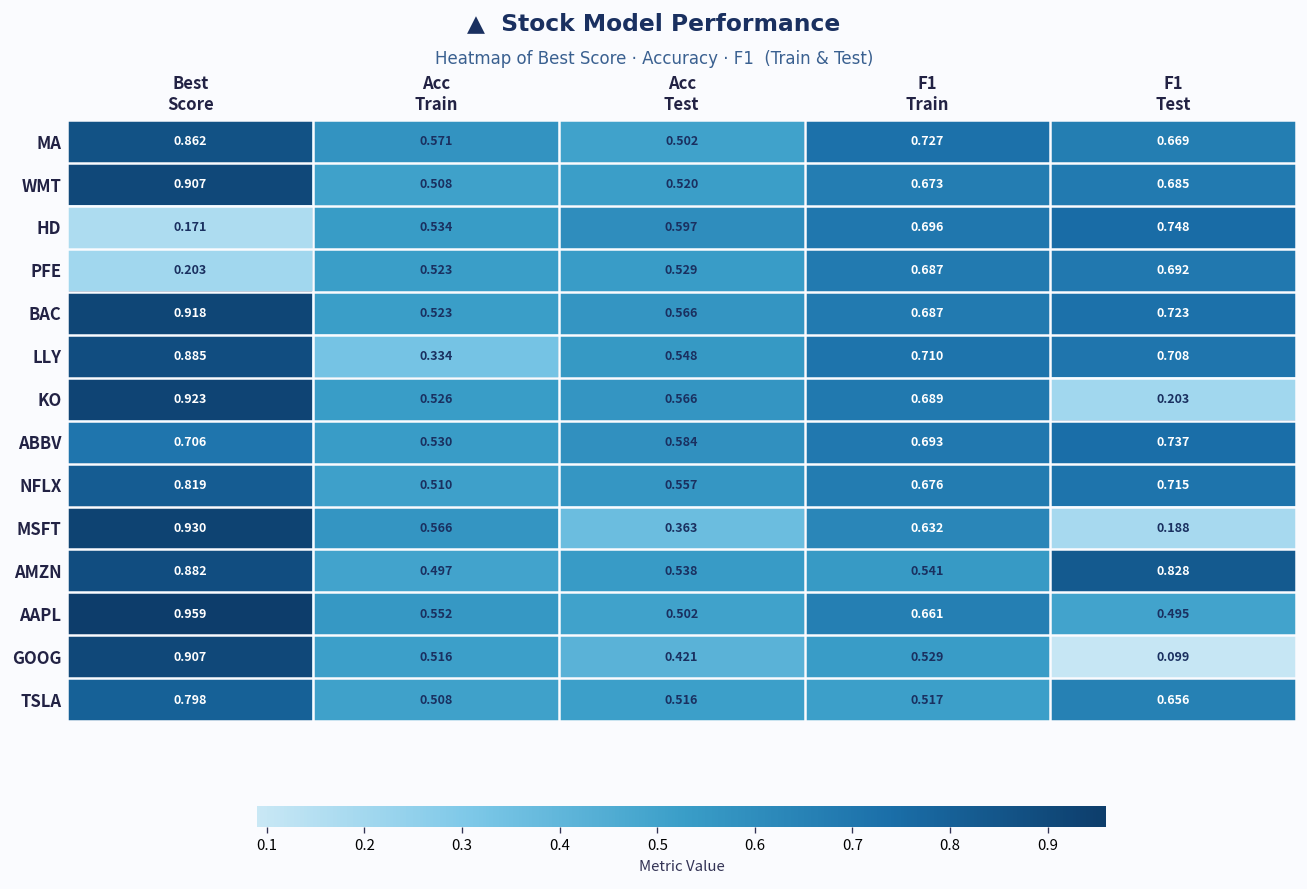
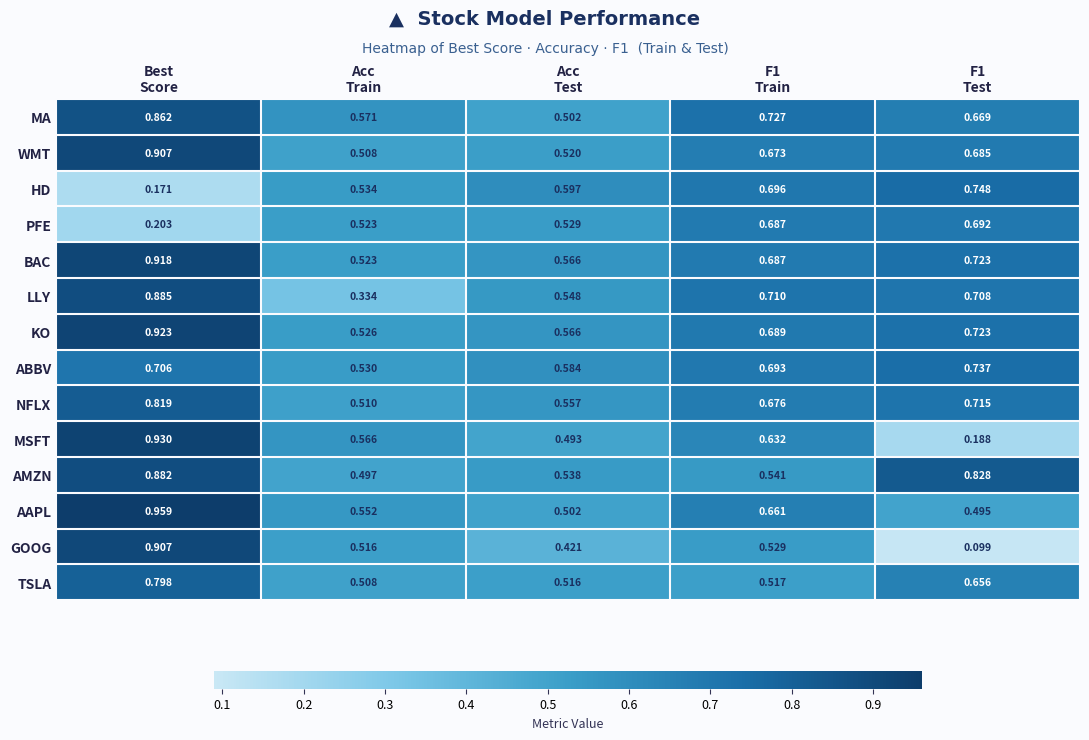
  {
    "MA": {
      "Best Score": 0.862,
      "Acc Train": 0.571,
      "Acc Test": 0.502,
      "F1 Train": 0.727,
      "F1 Test": 0.669
    },
    "WMT": {
      "Best Score": 0.907,
      "Acc Train": 0.508,
      "Acc Test": 0.520,
      "F1 Train": 0.673,
      "F1 Test": 0.685
    },
    "HD": {
      "Best Score": 0.171,
      "Acc Train": 0.534,
      "Acc Test": 0.597,
      "F1 Train": 0.696,
      "F1 Test": 0.748
    },
    "PFE": {
      "Best Score": 0.203,
      "Acc Train": 0.523,
      "Acc Test": 0.529,
      "F1 Train": 0.687,
      "F1 Test": 0.692
    },
    "BAC": {
      "Best Score": 0.918,
      "Acc Train": 0.523,
      "Acc Test": 0.566,
      "F1 Train": 0.687,
      "F1 Test": 0.723
    },
    "LLY": {
      "Best Score": 0.885,
      "Acc Train": 0.334,
      "Acc Test": 0.548,
      "F1 Train": 0.710,
      "F1 Test": 0.708
    },
    "KO": {
      "Best Score": 0.923,
      "Acc Train": 0.526,
      "Acc Test": 0.566,
      "F1 Train": 0.689,
-     "F1 Test": 0.203
+     "F1 Test": 0.723
    },
    "ABBV": {
      "Best Score": 0.706,
      "Acc Train": 0.530,
      "Acc Test": 0.584,
      "F1 Train": 0.693,
      "F1 Test": 0.737
    },
    "NFLX": {
      "Best Score": 0.819,
      "Acc Train": 0.510,
      "Acc Test": 0.557,
      "F1 Train": 0.676,
      "F1 Test": 0.715
    },
    "MSFT": {
      "Best Score": 0.930,
      "Acc Train": 0.566,
-     "Acc Test": 0.363,
+     "Acc Test": 0.493,
      "F1 Train": 0.632,
      "F1 Test": 0.188
    },
    "AMZN": {
      "Best Score": 0.882,
      "Acc Train": 0.497,
      "Acc Test": 0.538,
      "F1 Train": 0.541,
      "F1 Test": 0.828
    },
    "AAPL": {
      "Best Score": 0.959,
      "Acc Train": 0.552,
      "Acc Test": 0.502,
      "F1 Train": 0.661,
      "F1 Test": 0.495
    },
    "GOOG": {
      "Best Score": 0.907,
      "Acc Train": 0.516,
      "Acc Test": 0.421,
      "F1 Train": 0.529,
      "F1 Test": 0.099
    },
    "TSLA": {
      "Best Score": 0.798,
      "Acc Train": 0.508,
      "Acc Test": 0.516,
      "F1 Train": 0.517,
      "F1 Test": 0.656
    }
  }
